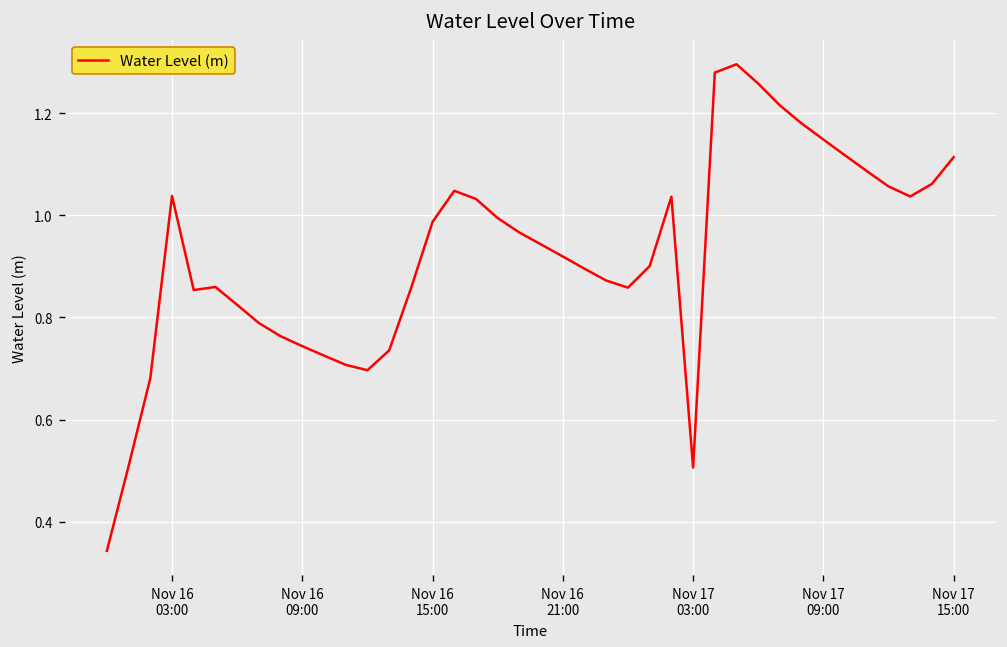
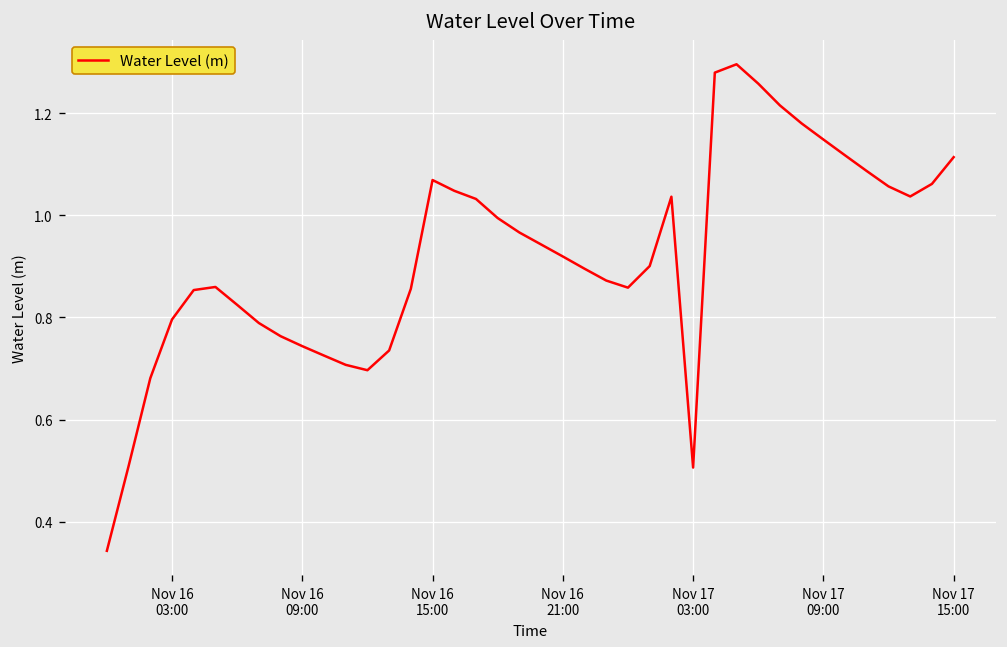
  {
-   "Nov 16 03:00": 1.04,
+   "Nov 16 03:00": 0.80,
    "Nov 16 09:00": 0.74,
-   "Nov 16 15:00": 0.99,
+   "Nov 16 15:00": 1.07,
    "Nov 16 21:00": 0.92,
    "Nov 17 03:00": 0.51,
    "Nov 17 09:00": 1.15,
    "Nov 17 15:00": 1.11
  }
